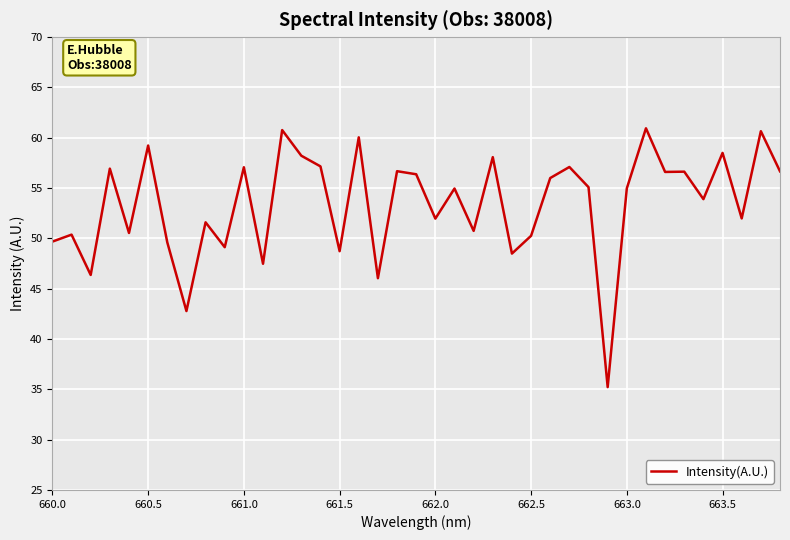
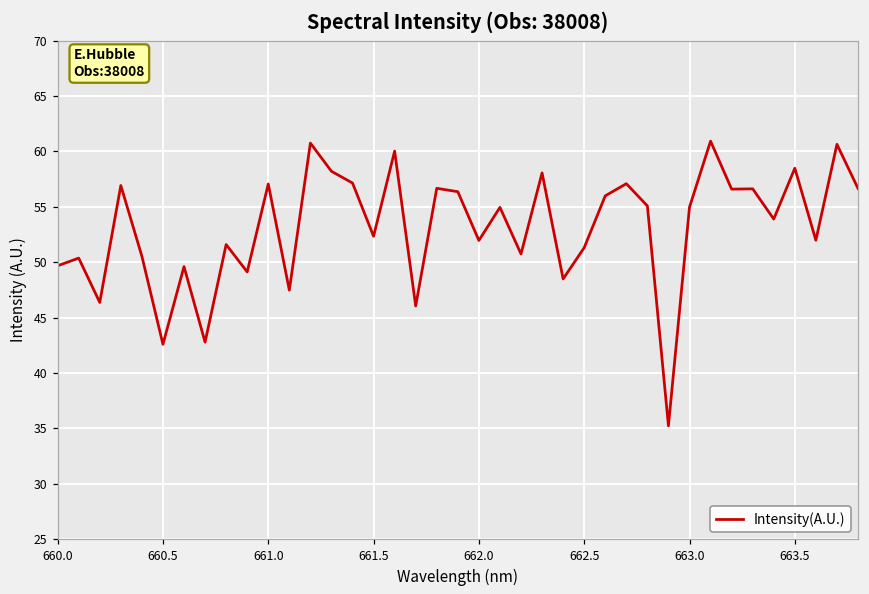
  {
    "660.0": 49.7,
-   "660.5": 59.2,
+   "660.5": 42.6,
    "661.0": 57.1,
-   "661.5": 48.7,
+   "661.5": 52.3,
    "662.0": 52.0,
-   "662.5": 50.3,
+   "662.5": 51.3,
    "663.0": 55.0,
    "663.5": 58.5
  }
